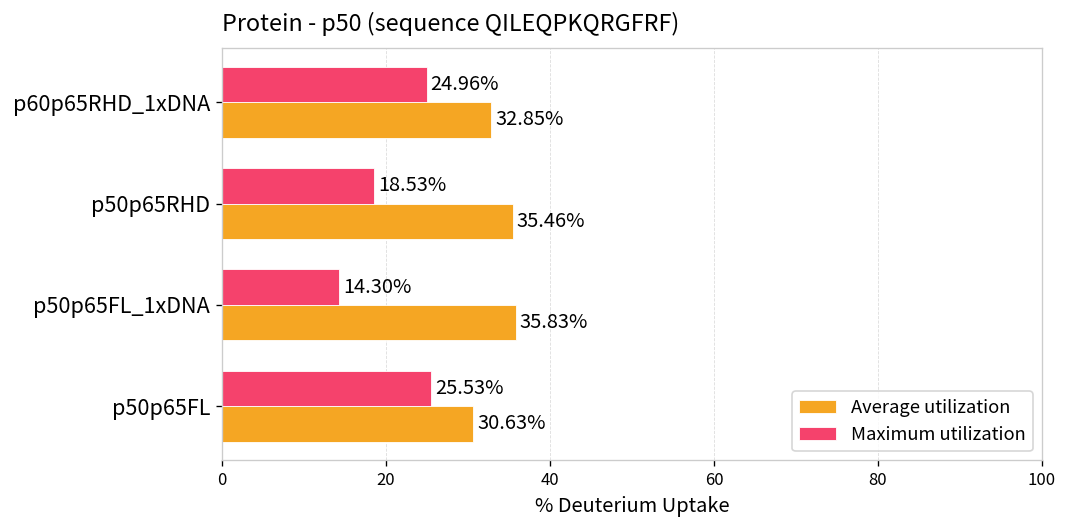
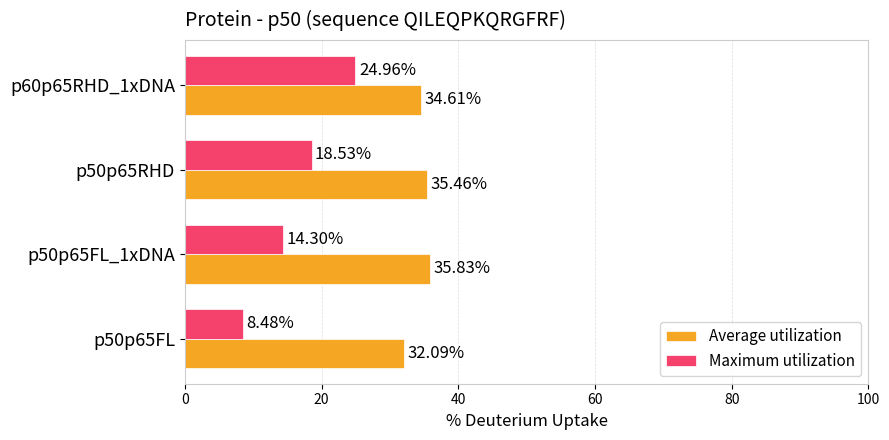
  {
    "Average utilization": {
-     "p60p65RHD_1xDNA": "32.85%",
+     "p60p65RHD_1xDNA": "34.61%",
      "p50p65RHD": "35.46%",
      "p50p65FL_1xDNA": "35.83%",
-     "p50p65FL": "30.63%"
+     "p50p65FL": "32.09%"
    },
    "Maximum utilization": {
      "p60p65RHD_1xDNA": "24.96%",
      "p50p65RHD": "18.53%",
      "p50p65FL_1xDNA": "14.30%",
-     "p50p65FL": "25.53%"
+     "p50p65FL": "8.48%"
    }
  }
